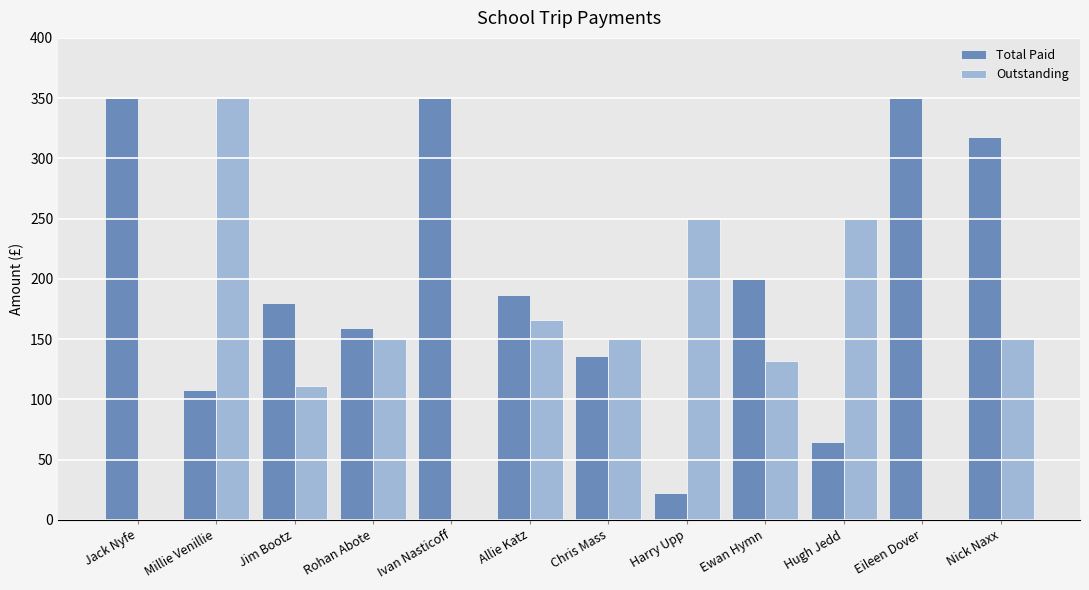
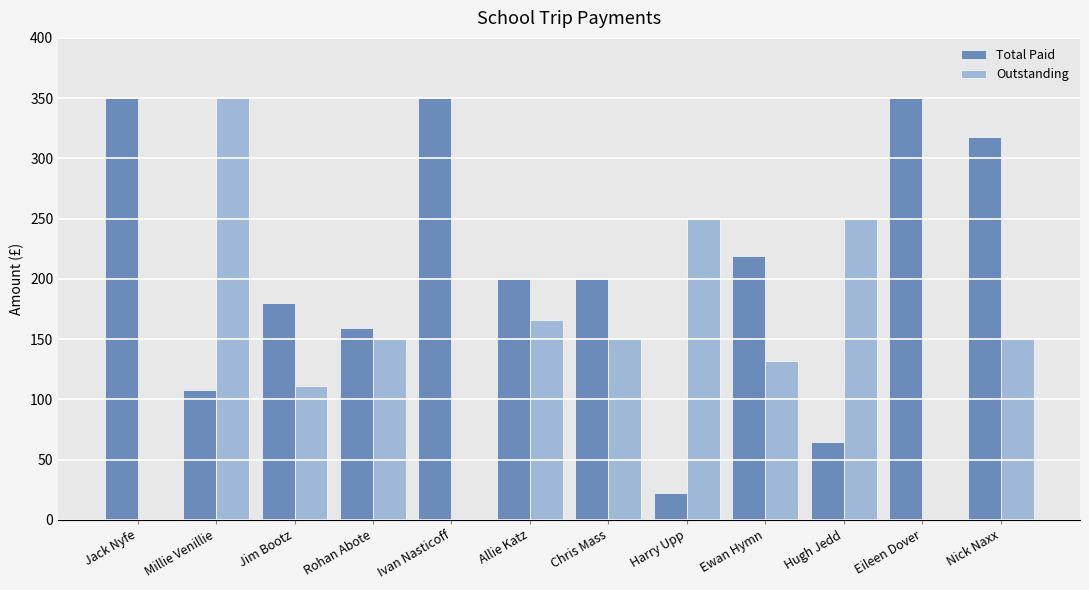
  {
    "Total Paid": {
      "Jack Nyfe": 350,
      "Millie Venillie": 108,
      "Jim Bootz": 180,
      "Rohan Abote": 159,
      "Ivan Nasticoff": 350,
-     "Allie Katz": 187,
-     "Chris Mass": 136,
+     "Allie Katz": 200,
+     "Chris Mass": 200,
      "Harry Upp": 22,
-     "Ewan Hymn": 200,
+     "Ewan Hymn": 219,
      "Hugh Jedd": 65,
      "Eileen Dover": 350,
      "Nick Naxx": 318
    },
    "Outstanding": {
      "Jack Nyfe": 0,
      "Millie Venillie": 350,
      "Jim Bootz": 111,
      "Rohan Abote": 150,
      "Ivan Nasticoff": 0,
      "Allie Katz": 166,
      "Chris Mass": 150,
      "Harry Upp": 250,
      "Ewan Hymn": 132,
      "Hugh Jedd": 250,
      "Eileen Dover": 0,
      "Nick Naxx": 150
    }
  }
